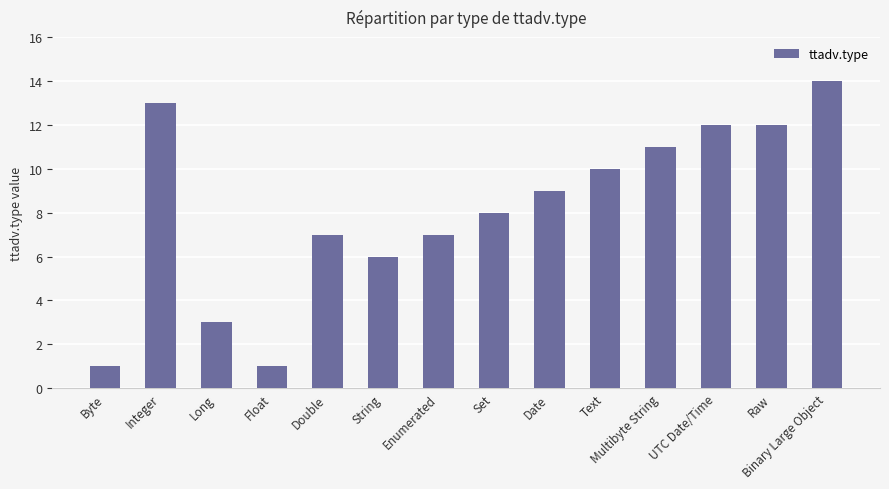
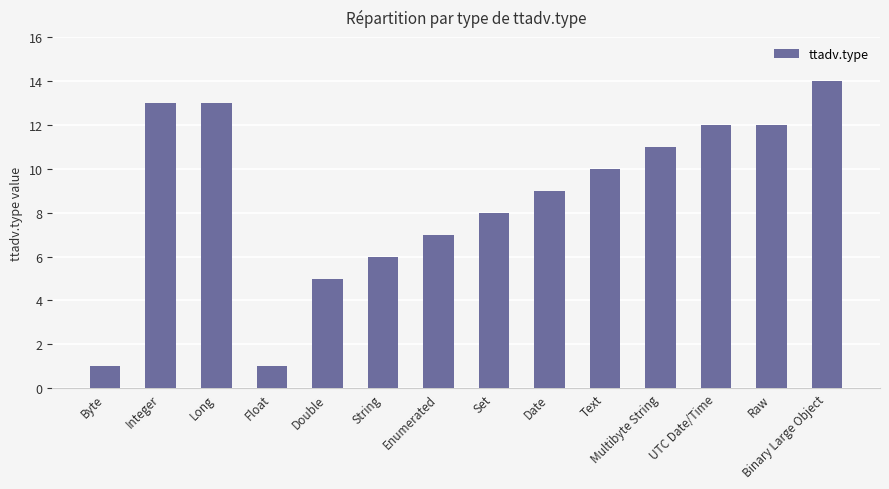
  {
    "Byte": 1,
    "Integer": 13,
-   "Long": 3,
+   "Long": 13,
    "Float": 1,
-   "Double": 7,
+   "Double": 5,
    "String": 6,
    "Enumerated": 7,
    "Set": 8,
    "Date": 9,
    "Text": 10,
    "Multibyte String": 11,
    "UTC Date/Time": 12,
    "Raw": 12,
    "Binary Large Object": 14
  }
